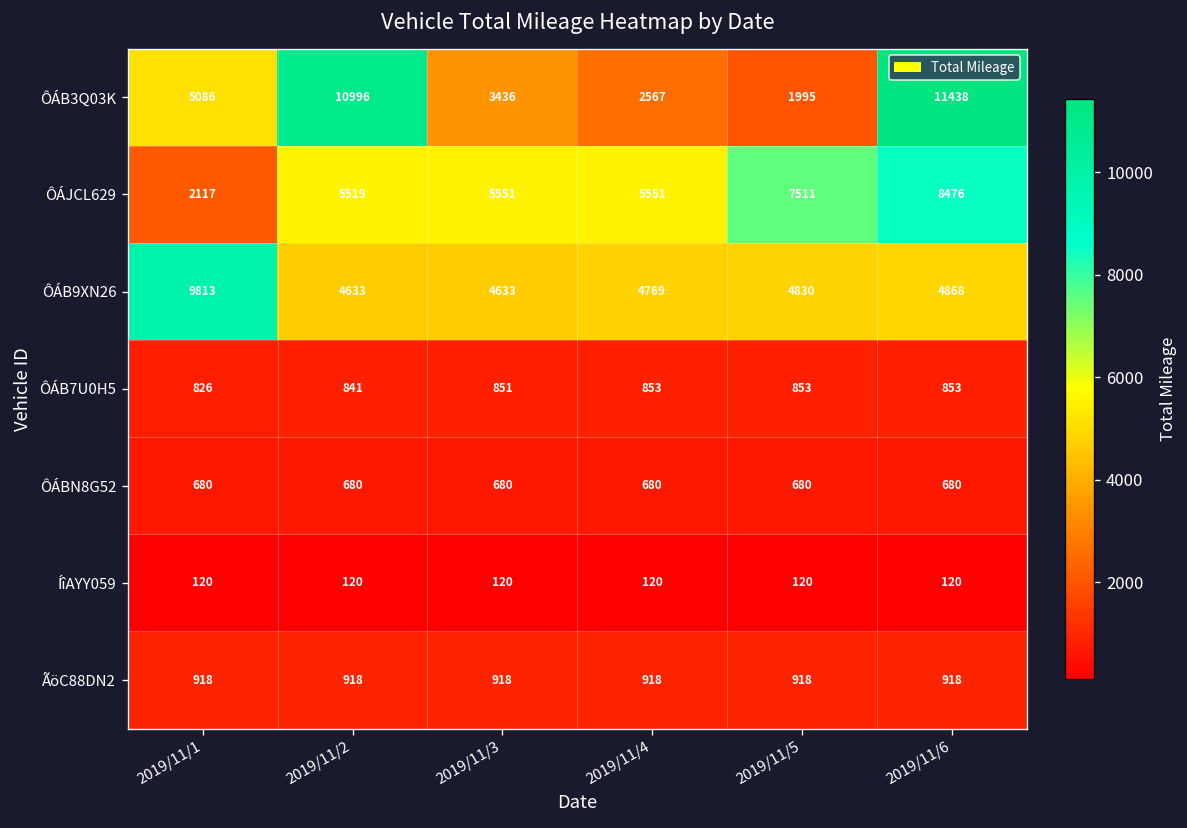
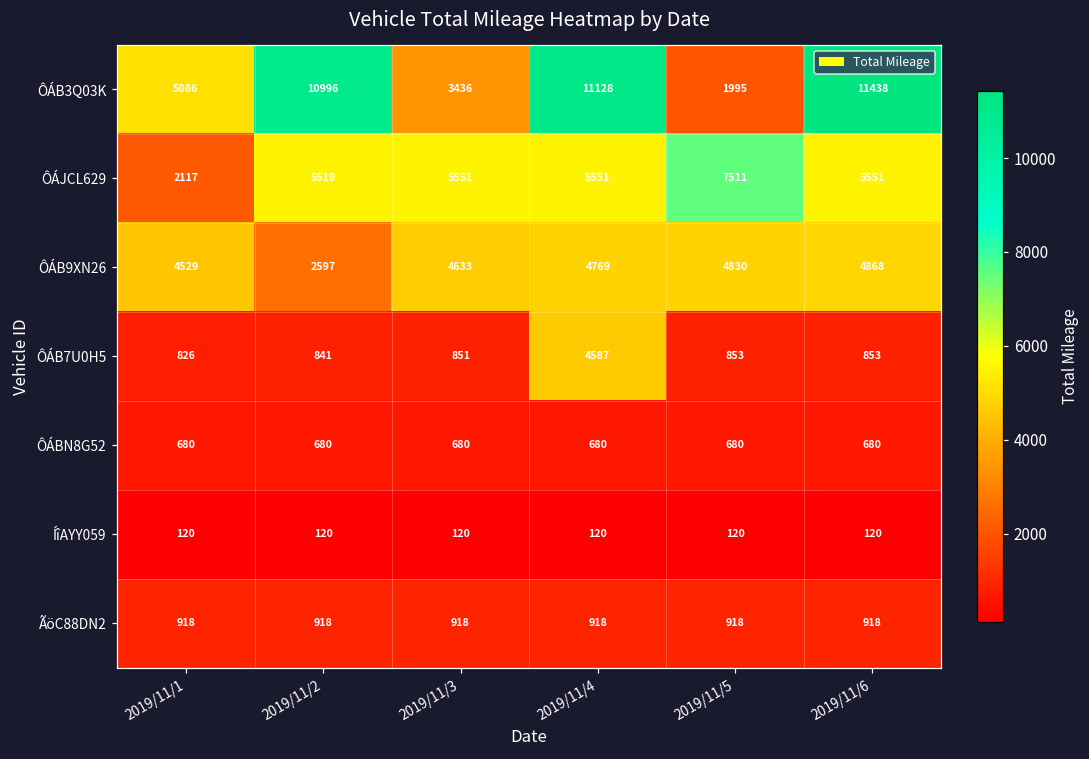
  {
    "ÔÁB3Q03K": {
      "2019/11/1": 5086,
      "2019/11/2": 10996,
      "2019/11/3": 3436,
-     "2019/11/4": 2567,
+     "2019/11/4": 11128,
      "2019/11/5": 1995,
      "2019/11/6": 11438
    },
    "ÔÁJCL629": {
      "2019/11/1": 2117,
      "2019/11/2": 5519,
      "2019/11/3": 5551,
      "2019/11/4": 5551,
      "2019/11/5": 7511,
-     "2019/11/6": 8476
+     "2019/11/6": 5551
    },
    "ÔÁB9XN26": {
-     "2019/11/1": 9813,
-     "2019/11/2": 4633,
+     "2019/11/1": 4529,
+     "2019/11/2": 2597,
      "2019/11/3": 4633,
      "2019/11/4": 4769,
      "2019/11/5": 4830,
      "2019/11/6": 4868
    },
    "ÔÁB7U0H5": {
      "2019/11/1": 826,
      "2019/11/2": 841,
      "2019/11/3": 851,
-     "2019/11/4": 853,
+     "2019/11/4": 4587,
      "2019/11/5": 853,
      "2019/11/6": 853
    },
    "ÔÁBN8G52": {
      "2019/11/1": 680,
      "2019/11/2": 680,
      "2019/11/3": 680,
      "2019/11/4": 680,
      "2019/11/5": 680,
      "2019/11/6": 680
    },
    "ÍîAYY059": {
      "2019/11/1": 120,
      "2019/11/2": 120,
      "2019/11/3": 120,
      "2019/11/4": 120,
      "2019/11/5": 120,
      "2019/11/6": 120
    },
    "ÃöC88DN2": {
      "2019/11/1": 918,
      "2019/11/2": 918,
      "2019/11/3": 918,
      "2019/11/4": 918,
      "2019/11/5": 918,
      "2019/11/6": 918
    }
  }
